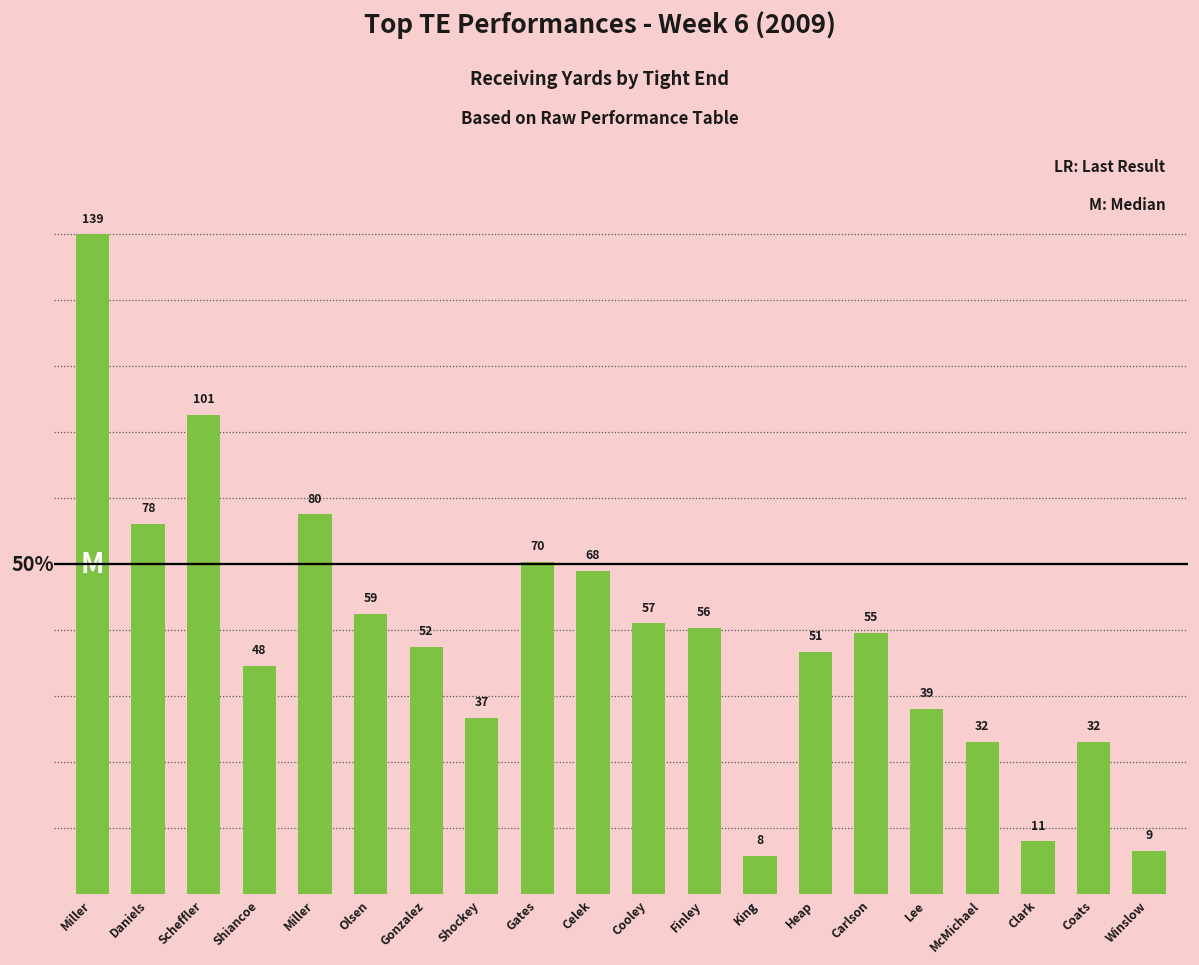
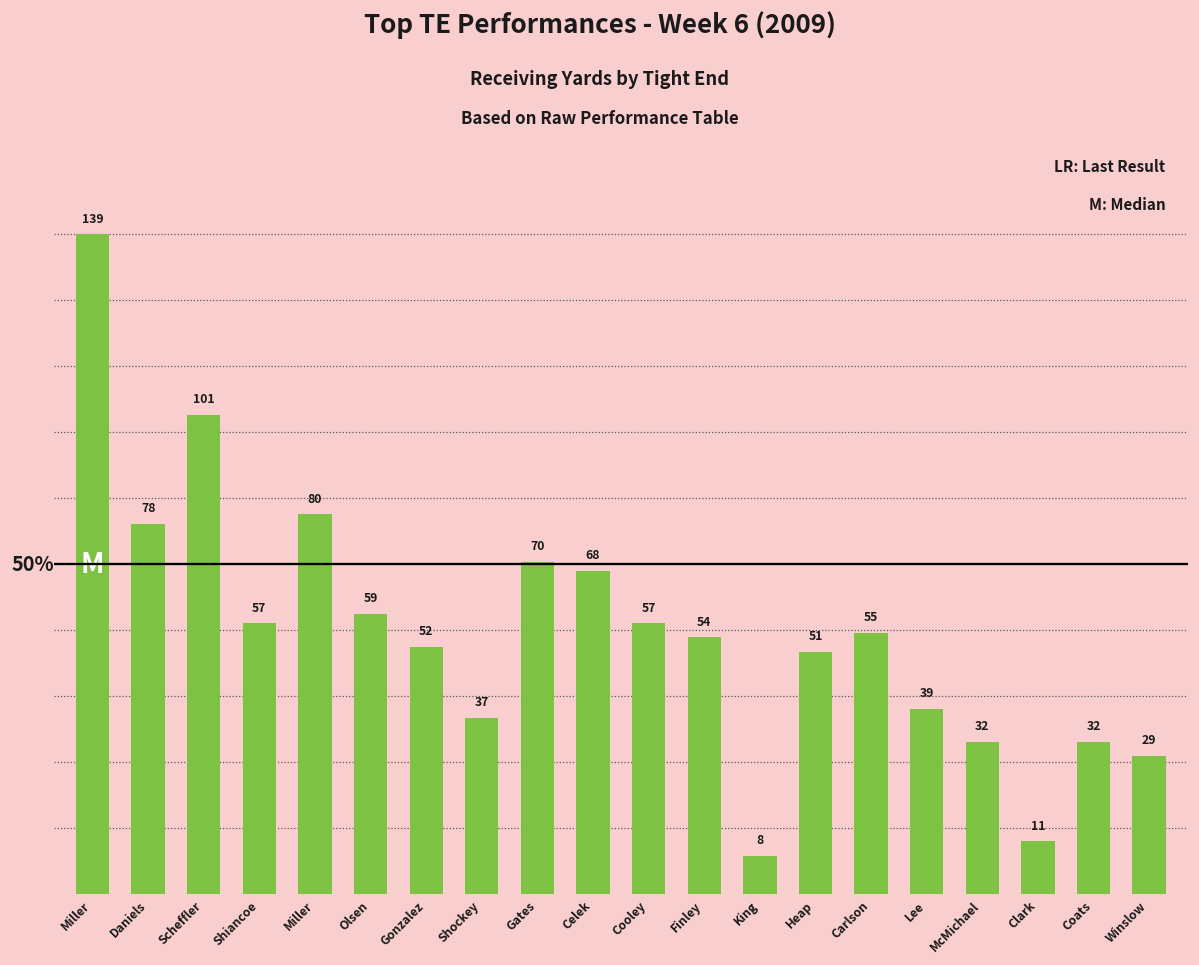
  {
    "Daniels": 78,
    "Scheffler": 101,
-   "Shiancoe": 48,
+   "Shiancoe": 57,
    "Olsen": 59,
    "Gonzalez": 52,
    "Shockey": 37,
    "Gates": 70,
    "Celek": 68,
    "Cooley": 57,
-   "Finley": 56,
+   "Finley": 54,
    "King": 8,
    "Heap": 51,
    "Carlson": 55,
    "Lee": 39,
    "McMichael": 32,
    "Clark": 11,
    "Coats": 32,
-   "Winslow": 9
+   "Winslow": 29
  }
